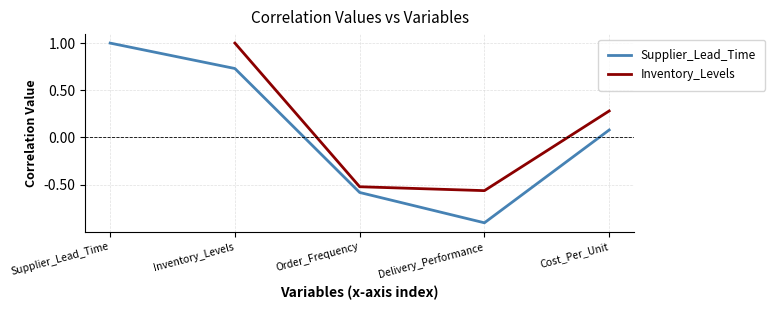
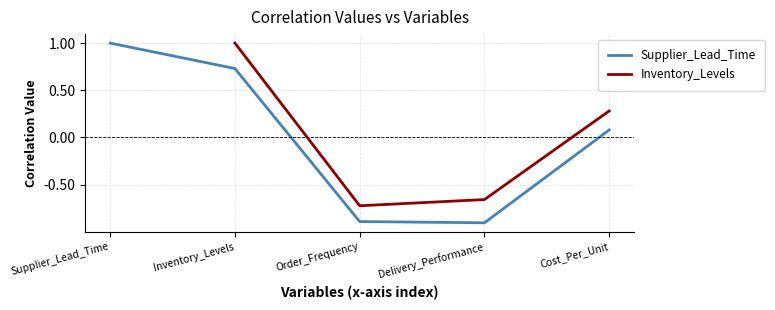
  {
    "Supplier_Lead_Time": {
      "Supplier_Lead_Time": 1.0,
      "Inventory_Levels": 0.7,
-     "Order_Frequency": -0.6,
+     "Order_Frequency": -0.9,
      "Delivery_Performance": -0.9,
      "Cost_Per_Unit": 0.1
    },
    "Inventory_Levels": {
      "Inventory_Levels": 1.0,
-     "Order_Frequency": -0.5,
-     "Delivery_Performance": -0.6,
+     "Order_Frequency": -0.7,
+     "Delivery_Performance": -0.7,
      "Cost_Per_Unit": 0.3
    }
  }
